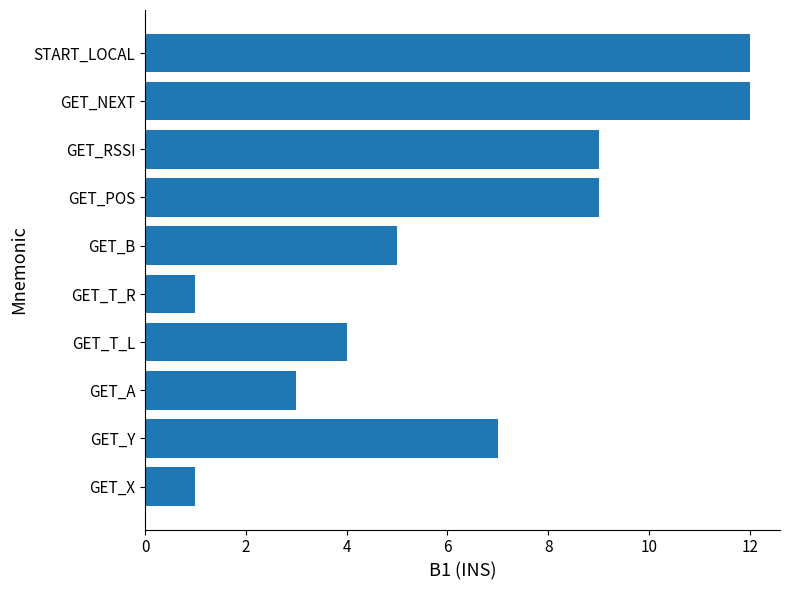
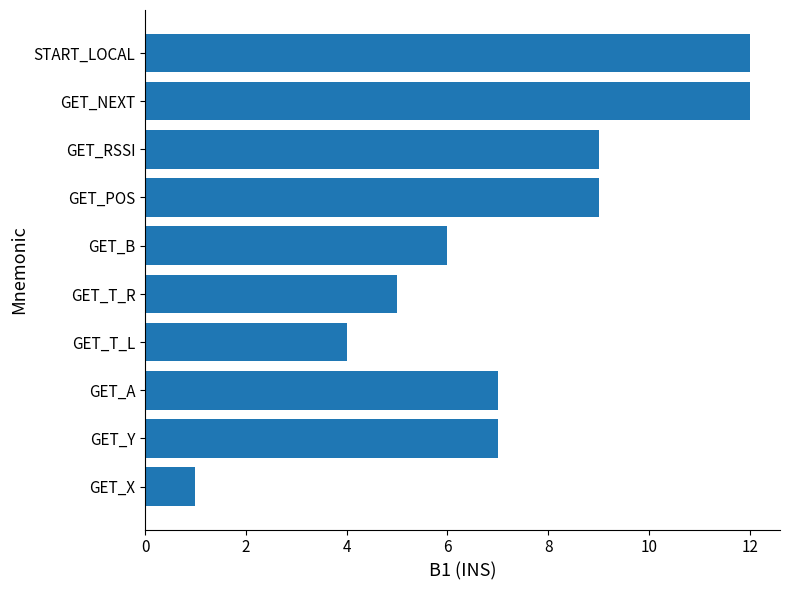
  {
    "START_LOCAL": 12,
    "GET_NEXT": 12,
    "GET_RSSI": 9,
    "GET_POS": 9,
-   "GET_B": 5,
-   "GET_T_R": 1,
+   "GET_B": 6,
+   "GET_T_R": 5,
    "GET_T_L": 4,
-   "GET_A": 3,
+   "GET_A": 7,
    "GET_Y": 7,
    "GET_X": 1
  }
